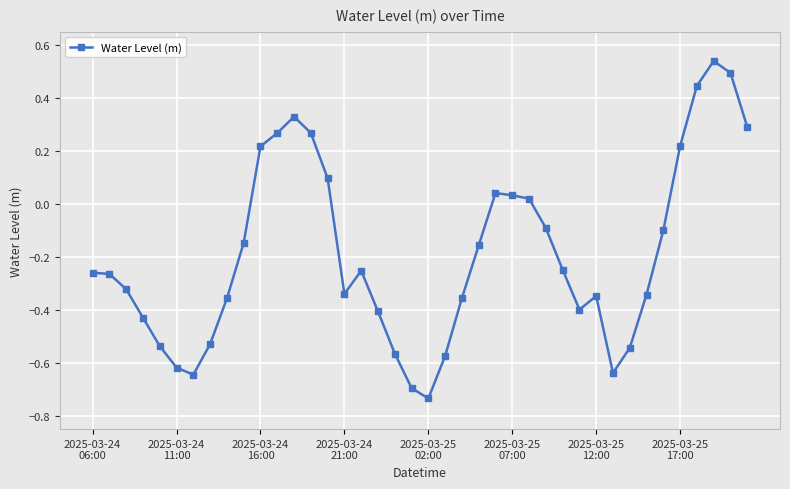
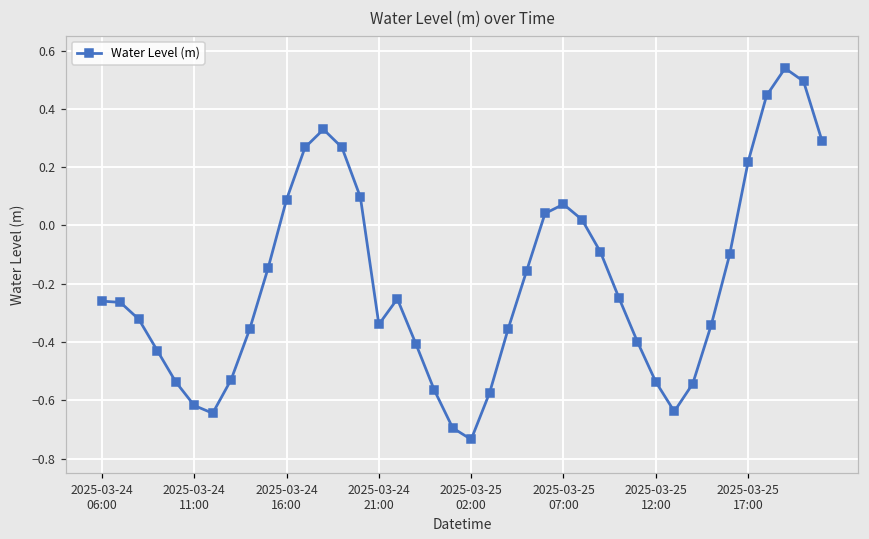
  {
    "2025-03-24 06:00": -0.26,
    "2025-03-24 11:00": -0.62,
-   "2025-03-24 16:00": 0.22,
+   "2025-03-24 16:00": 0.09,
    "2025-03-24 21:00": -0.34,
    "2025-03-25 02:00": -0.73,
-   "2025-03-25 07:00": 0.03,
-   "2025-03-25 12:00": -0.35,
+   "2025-03-25 07:00": 0.07,
+   "2025-03-25 12:00": -0.54,
    "2025-03-25 17:00": 0.22
  }
